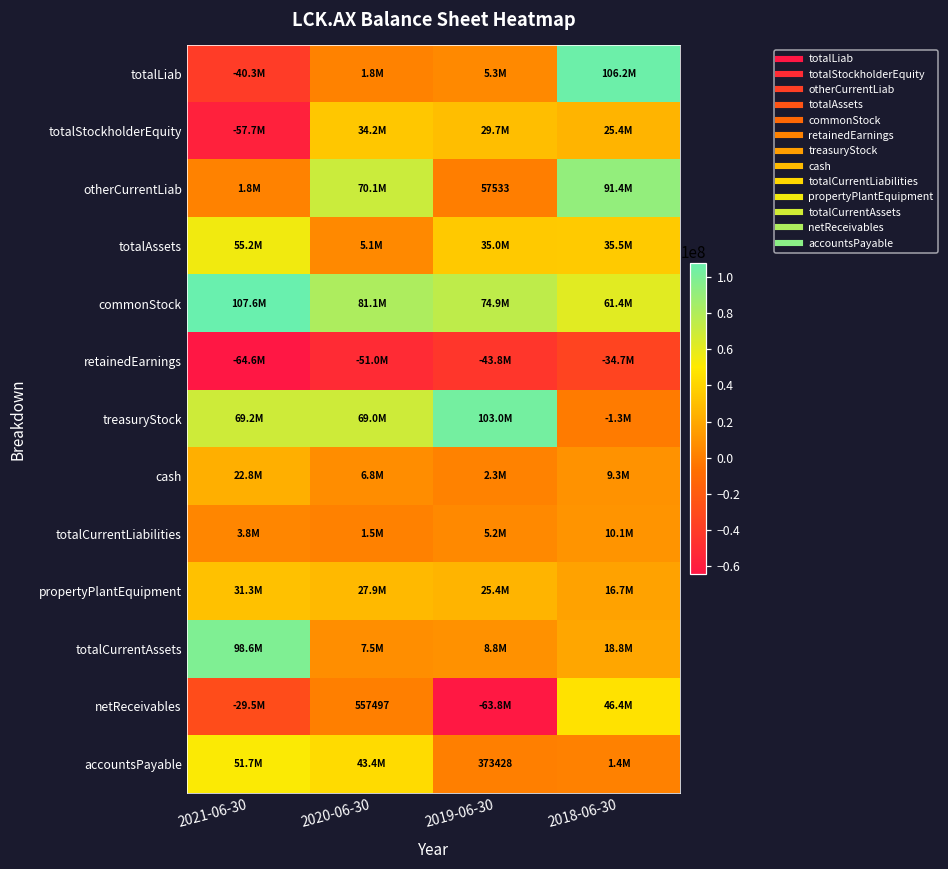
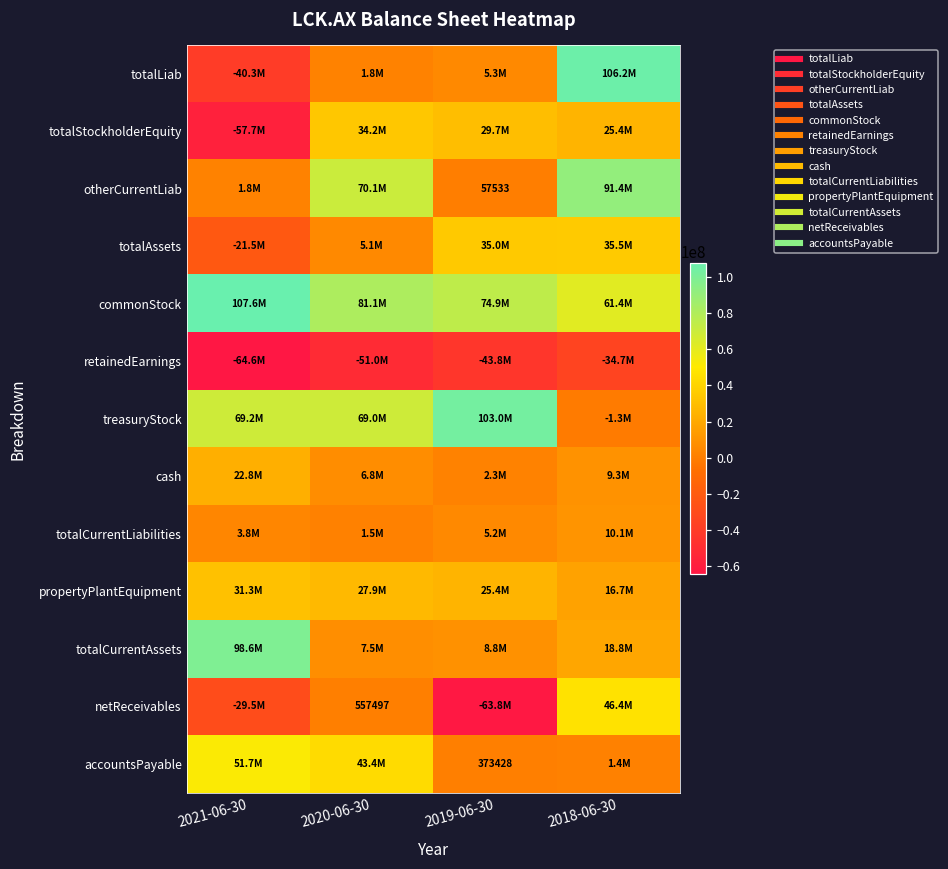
  {
    "totalLiab": {
      "2021-06-30": "-40.3M",
      "2020-06-30": "1.8M",
      "2019-06-30": "5.3M",
      "2018-06-30": "106.2M"
    },
    "totalStockholderEquity": {
      "2021-06-30": "-57.7M",
      "2020-06-30": "34.2M",
      "2019-06-30": "29.7M",
      "2018-06-30": "25.4M"
    },
    "otherCurrentLiab": {
      "2021-06-30": "1.8M",
      "2020-06-30": "70.1M",
      "2019-06-30": "57533",
      "2018-06-30": "91.4M"
    },
    "totalAssets": {
-     "2021-06-30": "55.2M",
+     "2021-06-30": "-21.5M",
      "2020-06-30": "5.1M",
      "2019-06-30": "35.0M",
      "2018-06-30": "35.5M"
    },
    "commonStock": {
      "2021-06-30": "107.6M",
      "2020-06-30": "81.1M",
      "2019-06-30": "74.9M",
      "2018-06-30": "61.4M"
    },
    "retainedEarnings": {
      "2021-06-30": "-64.6M",
      "2020-06-30": "-51.0M",
      "2019-06-30": "-43.8M",
      "2018-06-30": "-34.7M"
    },
    "treasuryStock": {
      "2021-06-30": "69.2M",
      "2020-06-30": "69.0M",
      "2019-06-30": "103.0M",
      "2018-06-30": "-1.3M"
    },
    "cash": {
      "2021-06-30": "22.8M",
      "2020-06-30": "6.8M",
      "2019-06-30": "2.3M",
      "2018-06-30": "9.3M"
    },
    "totalCurrentLiabilities": {
      "2021-06-30": "3.8M",
      "2020-06-30": "1.5M",
      "2019-06-30": "5.2M",
      "2018-06-30": "10.1M"
    },
    "propertyPlantEquipment": {
      "2021-06-30": "31.3M",
      "2020-06-30": "27.9M",
      "2019-06-30": "25.4M",
      "2018-06-30": "16.7M"
    },
    "totalCurrentAssets": {
      "2021-06-30": "98.6M",
      "2020-06-30": "7.5M",
      "2019-06-30": "8.8M",
      "2018-06-30": "18.8M"
    },
    "netReceivables": {
      "2021-06-30": "-29.5M",
      "2020-06-30": "557497",
      "2019-06-30": "-63.8M",
      "2018-06-30": "46.4M"
    },
    "accountsPayable": {
      "2021-06-30": "51.7M",
      "2020-06-30": "43.4M",
      "2019-06-30": "373428",
      "2018-06-30": "1.4M"
    }
  }
